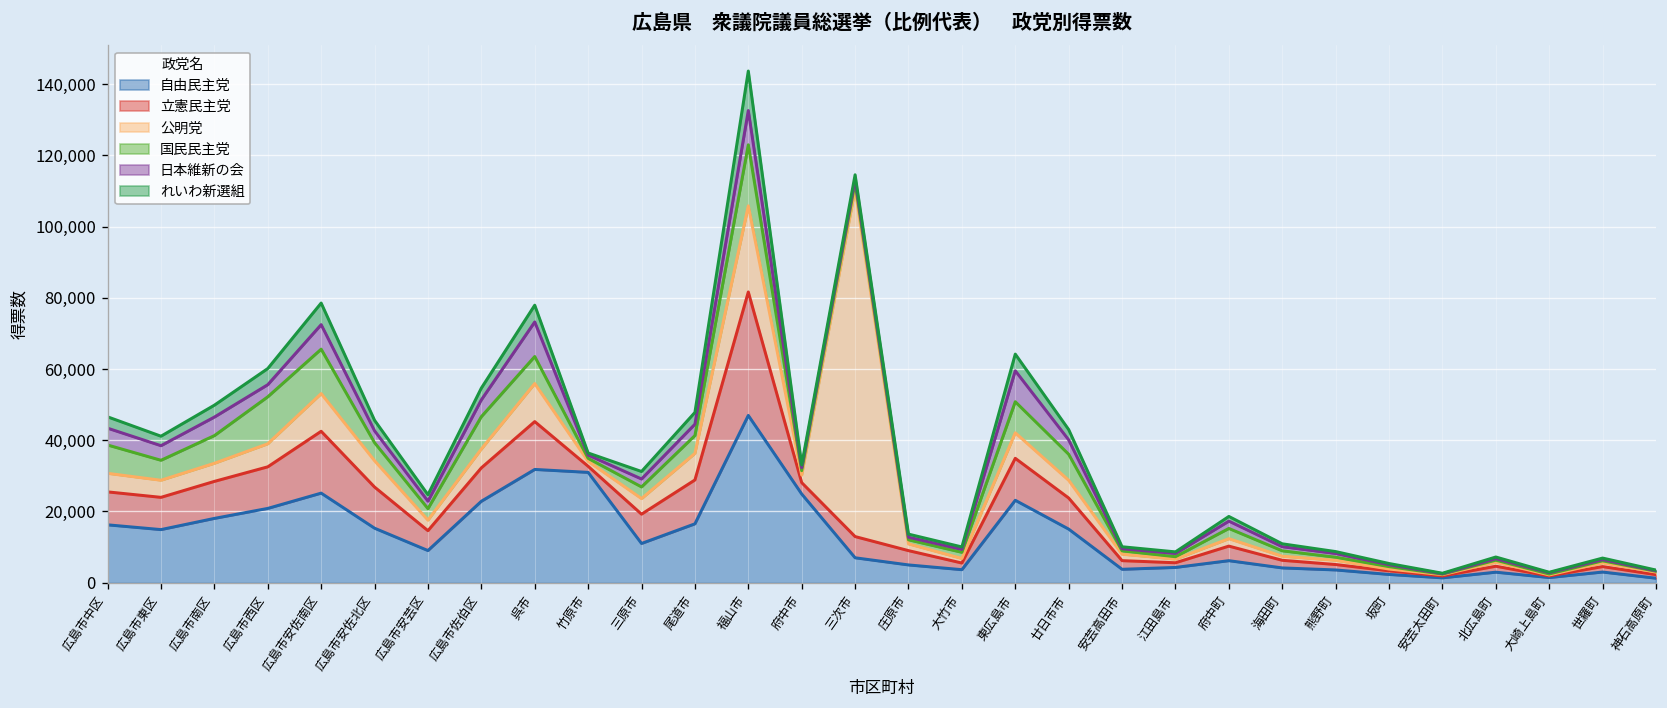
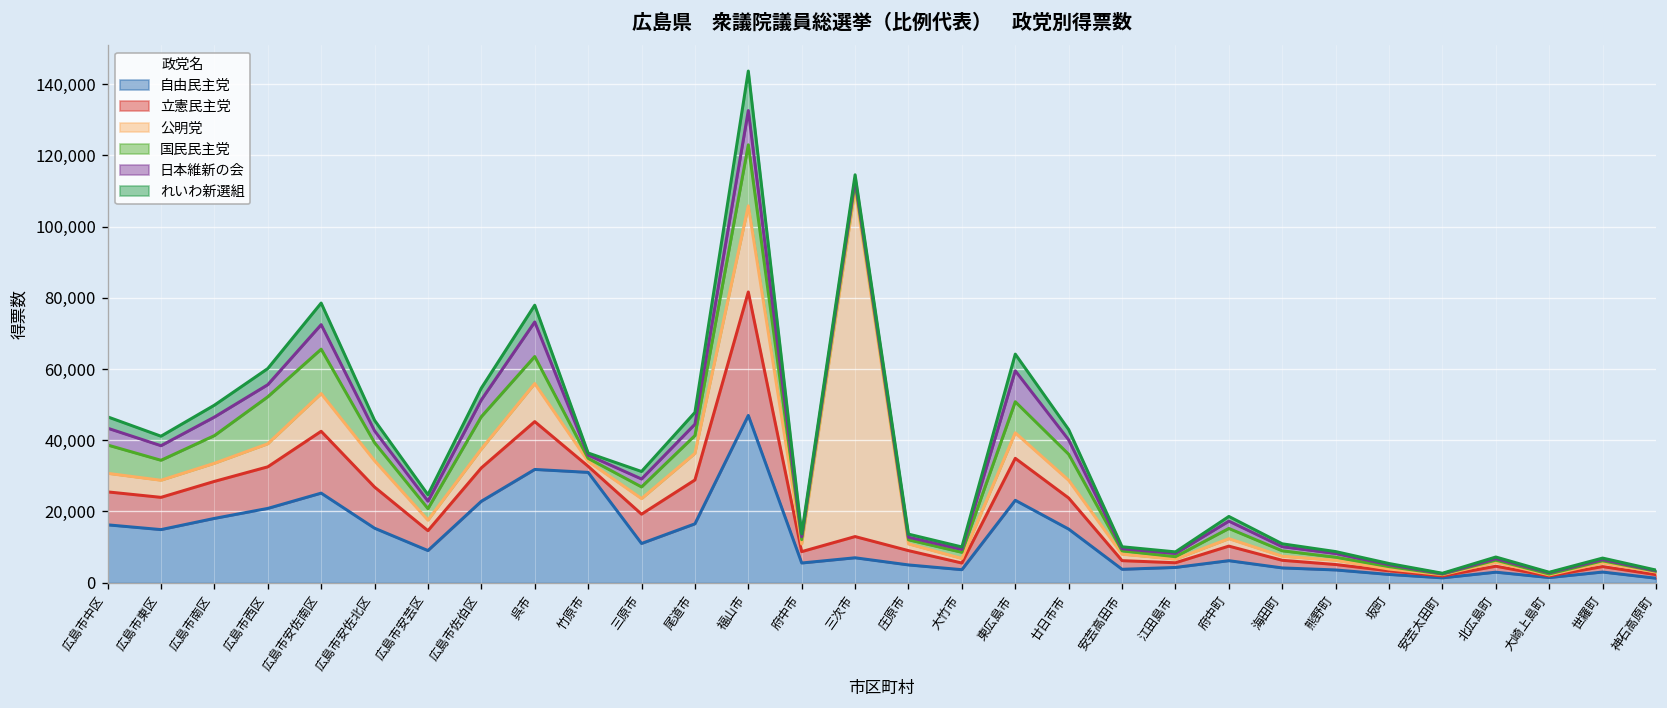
  {
    "自由民主党": {
      "広島市中区": "16,000",
      "広島市東区": "15,000",
      "広島市南区": "18,000",
      "広島市西区": "21,000",
      "広島市安佐南区": "25,000",
      "広島市安佐北区": "15,000",
      "広島市安芸区": "9,000",
      "広島市佐伯区": "23,000",
      "呉市": "32,000",
      "竹原市": "31,000",
      "三原市": "11,000",
      "尾道市": "17,000",
      "福山市": "47,000",
-     "府中市": "25,000",
+     "府中市": "6,000",
      "三次市": "7,000",
      "庄原市": "5,000",
      "大竹市": "4,000",
      "東広島市": "23,000",
      "廿日市市": "15,000",
      "安芸高田市": "4,000",
      "江田島市": "4,000",
      "府中町": "6,000",
      "海田町": "4,000",
      "熊野町": "4,000",
      "坂町": "2,000",
      "北広島町": "3,000",
      "世羅町": "3,000",
      "神石高原町": "1,000"
    },
    "立憲民主党": {
      "広島市中区": "9,000",
      "広島市東区": "9,000",
      "広島市南区": "10,000",
      "広島市西区": "12,000",
      "広島市安佐南区": "17,000",
      "広島市安佐北区": "12,000",
      "広島市安芸区": "6,000",
      "広島市佐伯区": "9,000",
      "呉市": "13,000",
      "竹原市": "2,000",
      "三原市": "8,000",
      "尾道市": "12,000",
      "福山市": "35,000",
      "府中市": "3,000",
      "三次市": "6,000",
      "庄原市": "4,000",
      "大竹市": "2,000",
      "東広島市": "12,000",
      "廿日市市": "9,000",
      "安芸高田市": "2,000",
      "江田島市": "1,000",
      "府中町": "4,000",
      "海田町": "2,000",
      "熊野町": "2,000",
      "北広島町": "2,000",
      "世羅町": "2,000"
    },
    "公明党": {
      "広島市中区": "5,000",
      "広島市東区": "5,000",
      "広島市南区": "5,000",
      "広島市西区": "6,000",
      "広島市安佐南区": "11,000",
      "広島市安佐北区": "7,000",
      "広島市安芸区": "3,000",
      "広島市佐伯区": "5,000",
      "呉市": "11,000",
      "竹原市": "1,000",
      "三原市": "4,000",
      "尾道市": "7,000",
      "福山市": "24,000",
      "府中市": "2,000",
      "三次市": "98,000",
      "庄原市": "2,000",
      "大竹市": "1,000",
      "東広島市": "7,000",
      "廿日市市": "5,000",
      "安芸高田市": "2,000",
      "府中町": "2,000",
      "海田町": "1,000",
      "熊野町": "1,000"
    },
    "日本維新の会": {
      "広島市中区": "5,000",
      "広島市東区": "4,000",
      "広島市南区": "5,000",
      "広島市西区": "3,000",
      "広島市安佐南区": "7,000",
      "広島市安佐北区": "3,000",
      "広島市安芸区": "2,000",
      "広島市佐伯区": "5,000",
      "呉市": "10,000",
      "三原市": "2,000",
      "尾道市": "3,000",
      "福山市": "10,000",
      "三次市": "1,000",
      "東広島市": "9,000",
      "廿日市市": "4,000",
      "府中町": "2,000"
    }
  }
